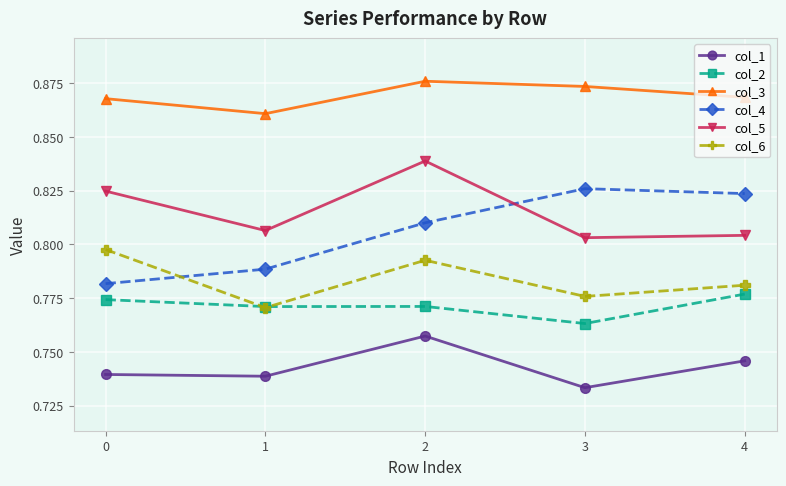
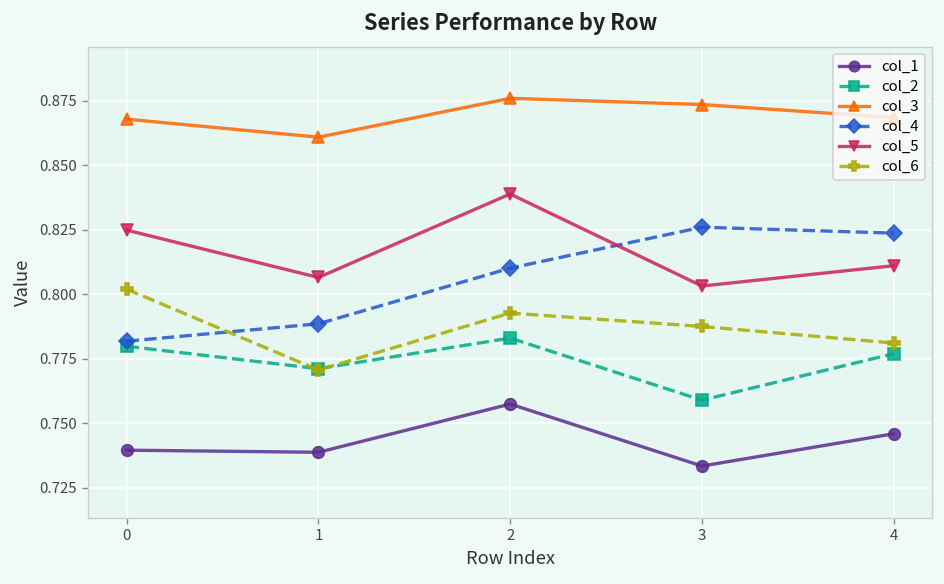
  {
    "col_1": {
      "0": 0.740,
      "1": 0.739,
      "2": 0.757,
      "3": 0.733,
      "4": 0.746
    },
    "col_2": {
-     "0": 0.774,
-     "2": 0.771,
-     "3": 0.763,
+     "0": 0.780,
+     "2": 0.783,
+     "3": 0.759,
      "4": 0.777
    },
    "col_3": {
      "0": 0.868,
      "1": 0.861,
      "2": 0.876,
      "3": 0.873
    },
    "col_4": {
      "0": 0.782,
      "1": 0.789,
      "2": 0.810,
      "3": 0.826,
      "4": 0.824
    },
    "col_5": {
      "0": 0.825,
      "1": 0.806,
      "2": 0.839,
      "3": 0.803,
-     "4": 0.804
+     "4": 0.811
    },
    "col_6": {
-     "0": 0.798,
+     "0": 0.802,
      "2": 0.793,
-     "3": 0.776,
+     "3": 0.787,
      "4": 0.781
    }
  }
